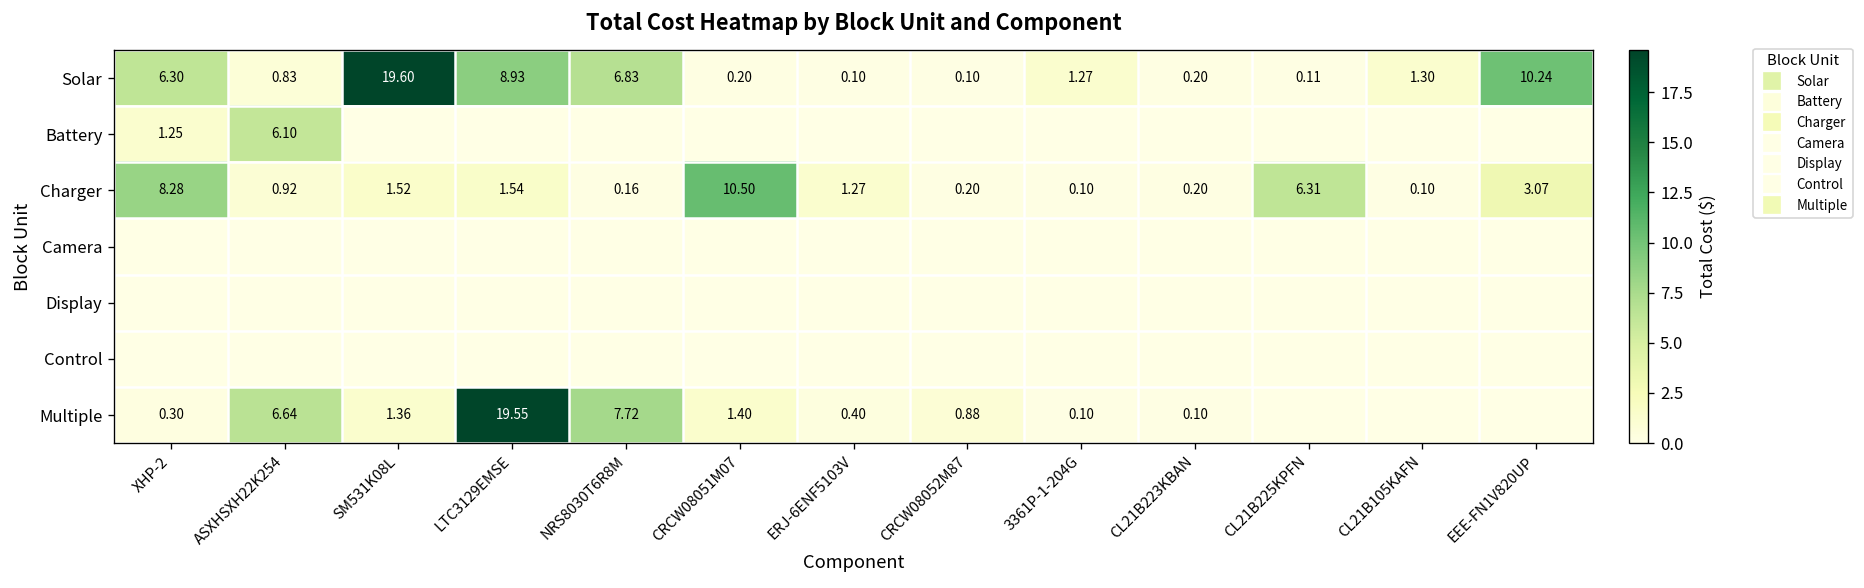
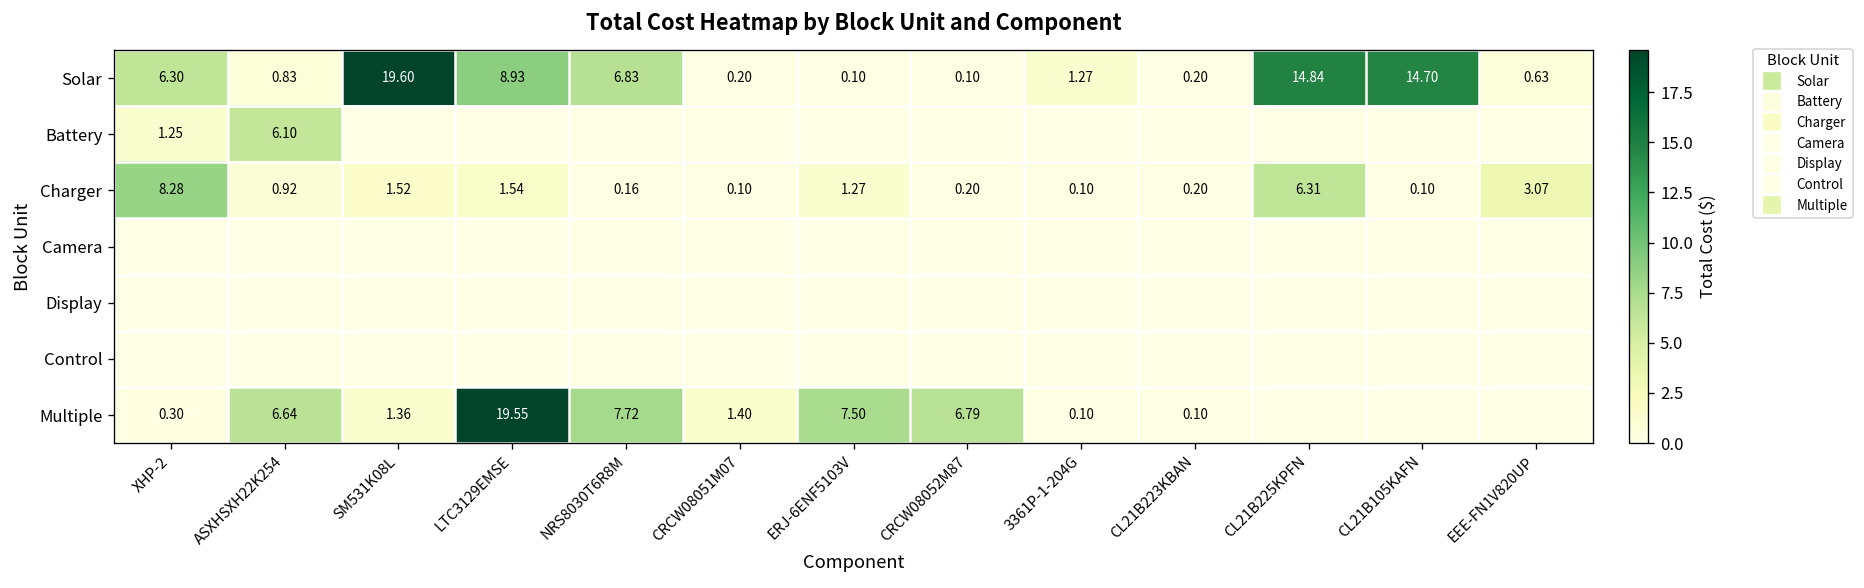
  {
    "Solar": {
      "XHP-2": 6.30,
      "ASXHSXH22K254": 0.83,
      "SM531K08L": 19.60,
      "LTC3129EMSE": 8.93,
      "NRS8030T6R8M": 6.83,
      "CRCW08051M07": 0.20,
      "ERJ-6ENF5103V": 0.10,
      "CRCW08052M87": 0.10,
      "3361P-1-204G": 1.27,
      "CL21B223KBAN": 0.20,
-     "CL21B225KPFN": 0.11,
-     "CL21B105KAFN": 1.30,
-     "EEE-FN1V820UP": 10.24
+     "CL21B225KPFN": 14.84,
+     "CL21B105KAFN": 14.70,
+     "EEE-FN1V820UP": 0.63
    },
    "Battery": {
      "XHP-2": 1.25,
      "ASXHSXH22K254": 6.10
    },
    "Charger": {
      "XHP-2": 8.28,
      "ASXHSXH22K254": 0.92,
      "SM531K08L": 1.52,
      "LTC3129EMSE": 1.54,
      "NRS8030T6R8M": 0.16,
-     "CRCW08051M07": 10.50,
+     "CRCW08051M07": 0.10,
      "ERJ-6ENF5103V": 1.27,
      "CRCW08052M87": 0.20,
      "3361P-1-204G": 0.10,
      "CL21B223KBAN": 0.20,
      "CL21B225KPFN": 6.31,
      "CL21B105KAFN": 0.10,
      "EEE-FN1V820UP": 3.07
    },
    "Multiple": {
      "XHP-2": 0.30,
      "ASXHSXH22K254": 6.64,
      "SM531K08L": 1.36,
      "LTC3129EMSE": 19.55,
      "NRS8030T6R8M": 7.72,
      "CRCW08051M07": 1.40,
-     "ERJ-6ENF5103V": 0.40,
-     "CRCW08052M87": 0.88,
+     "ERJ-6ENF5103V": 7.50,
+     "CRCW08052M87": 6.79,
      "3361P-1-204G": 0.10,
      "CL21B223KBAN": 0.10
    }
  }
